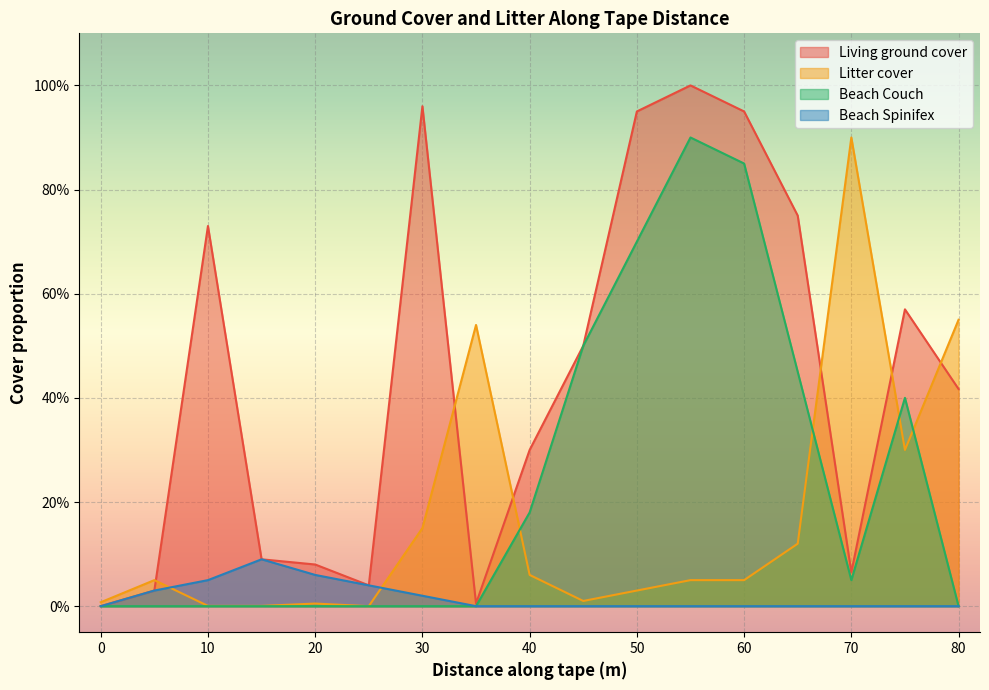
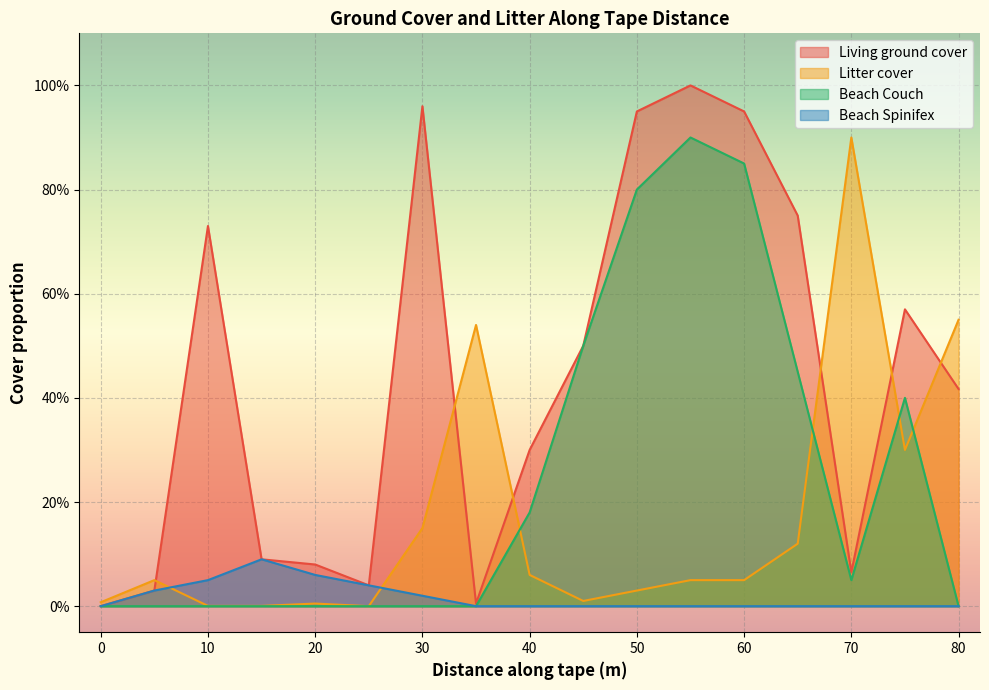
  {
    "Living ground cover": {
      "10": "73%",
      "20": "8%",
      "30": "96%",
      "40": "30%",
      "50": "95%",
      "60": "95%",
      "70": "7%",
      "80": "42%"
    },
    "Litter cover": {
      "0": "1%",
      "20": "1%",
      "30": "15%",
      "40": "6%",
      "50": "3%",
      "60": "5%",
      "70": "90%",
      "80": "55%"
    },
    "Beach Couch": {
      "20": "0%",
      "30": "0%",
      "40": "18%",
-     "50": "70%",
+     "50": "80%",
      "60": "85%",
      "70": "5%"
    },
    "Beach Spinifex": {
      "10": "5%",
      "20": "6%",
      "30": "2%",
      "40": "0%",
      "50": "0%",
      "60": "0%",
      "70": "0%"
    }
  }
